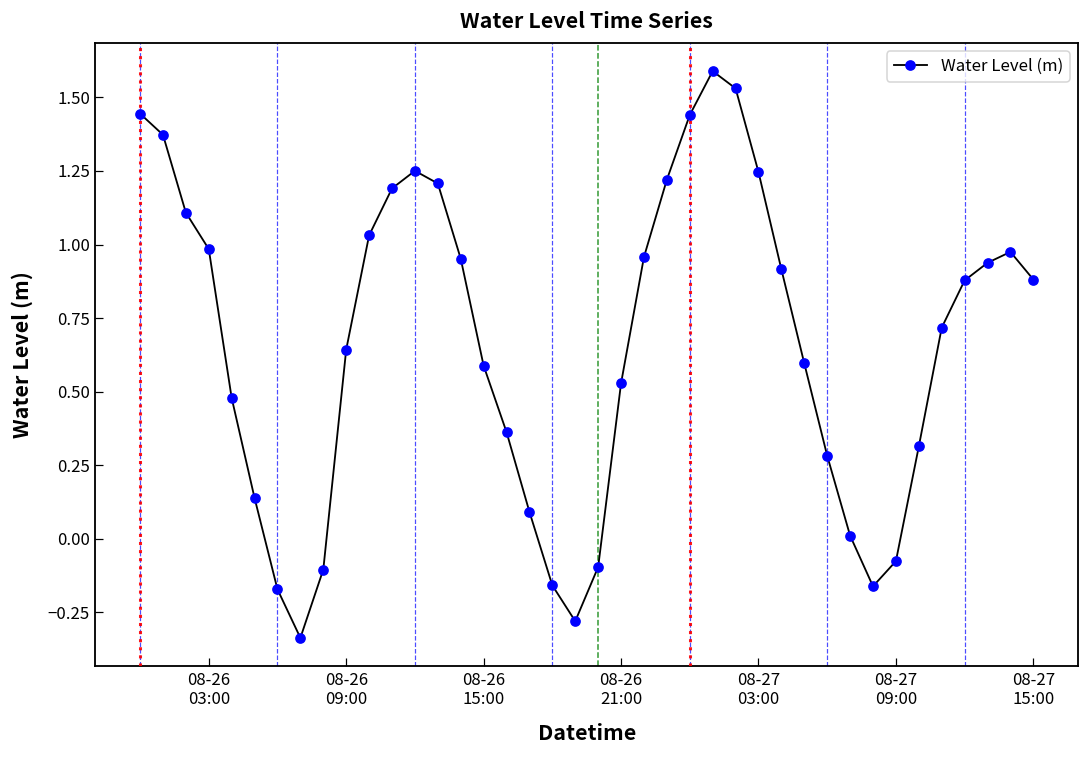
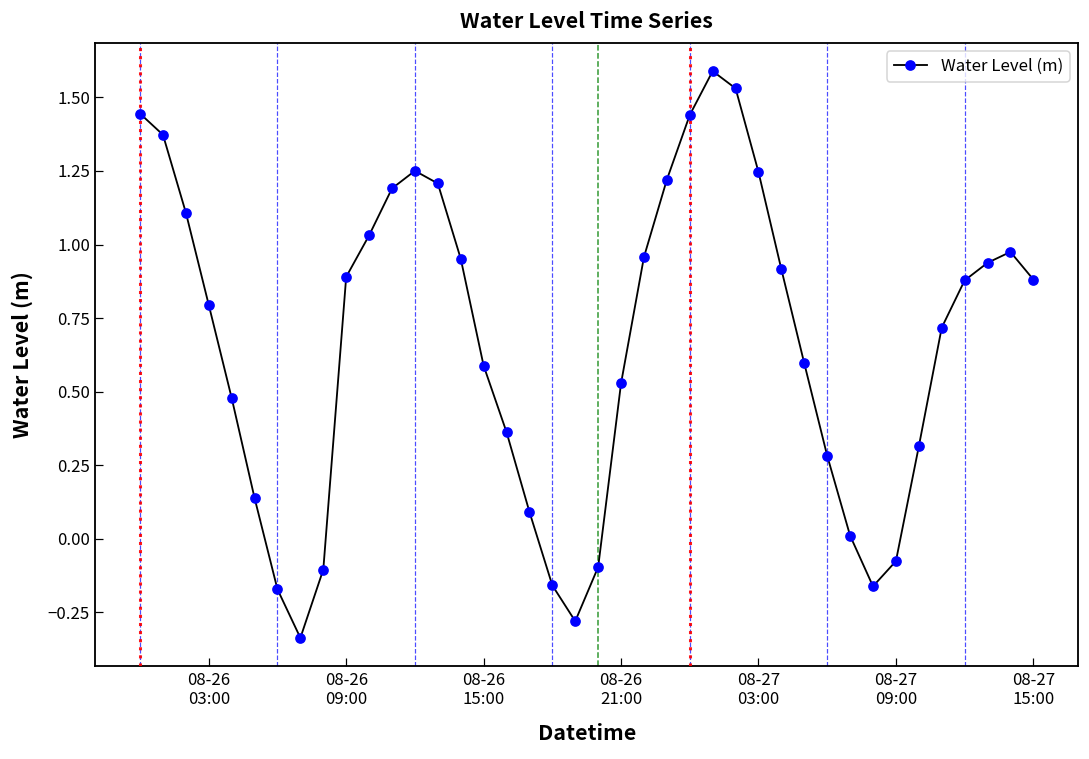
  {
-   "08-26 03:00": 0.98,
-   "08-26 09:00": 0.64,
+   "08-26 03:00": 0.79,
+   "08-26 09:00": 0.89,
    "08-26 15:00": 0.59,
    "08-26 21:00": 0.53,
    "08-27 03:00": 1.25,
    "08-27 09:00": -0.08,
    "08-27 15:00": 0.88
  }
